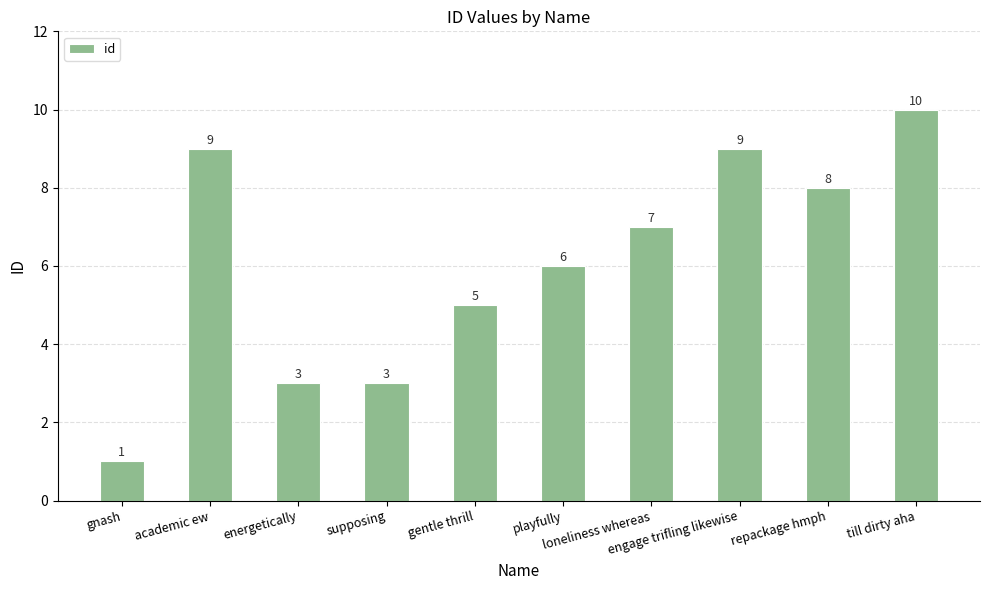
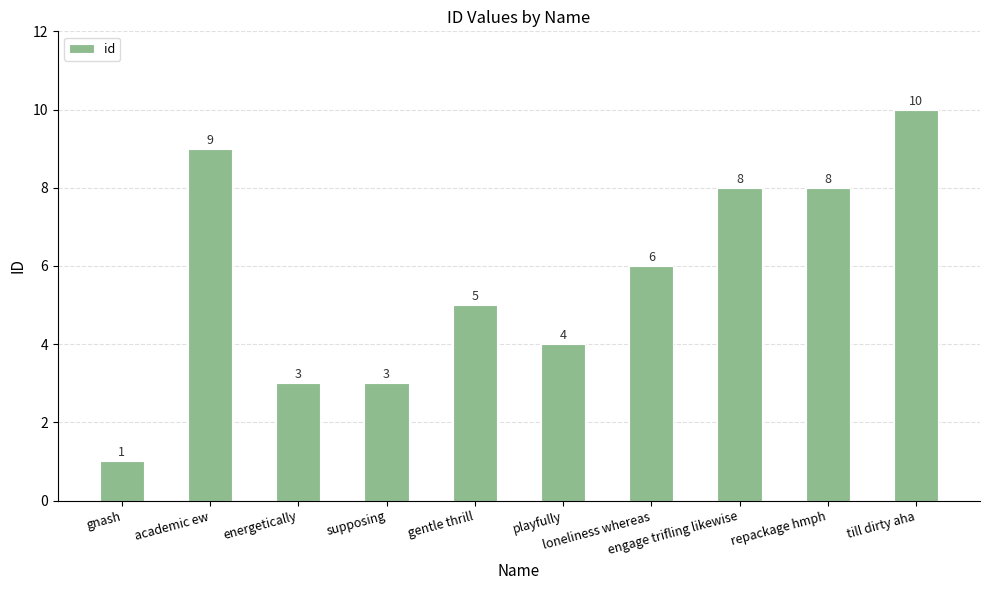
  {
    "gnash": 1,
    "academic ew": 9,
    "energetically": 3,
    "supposing": 3,
    "gentle thrill": 5,
-   "playfully": 6,
-   "loneliness whereas": 7,
-   "engage trifling likewise": 9,
+   "playfully": 4,
+   "loneliness whereas": 6,
+   "engage trifling likewise": 8,
    "repackage hmph": 8,
    "till dirty aha": 10
  }
